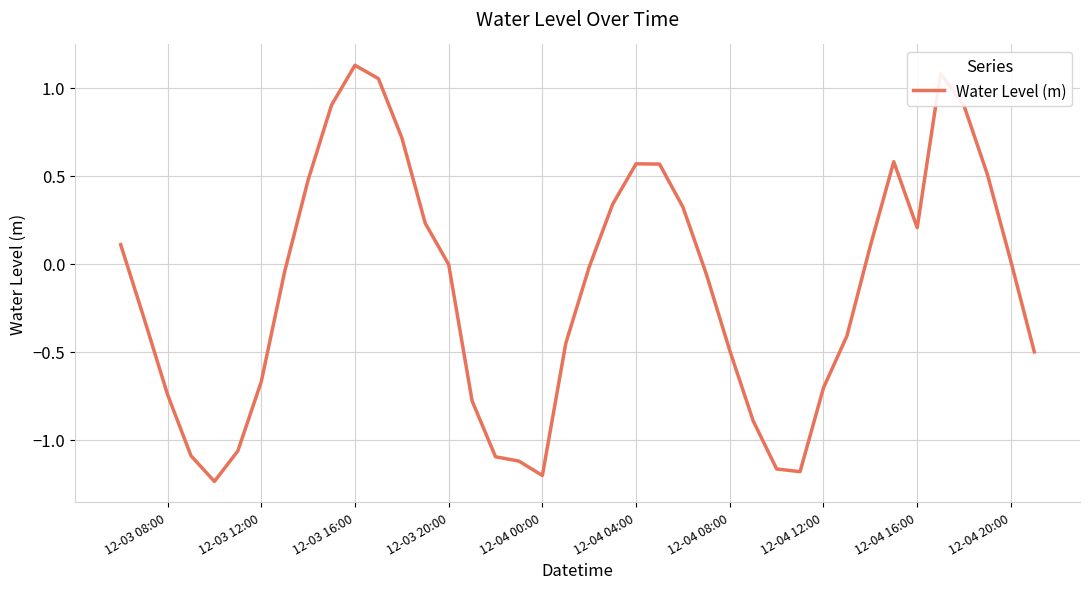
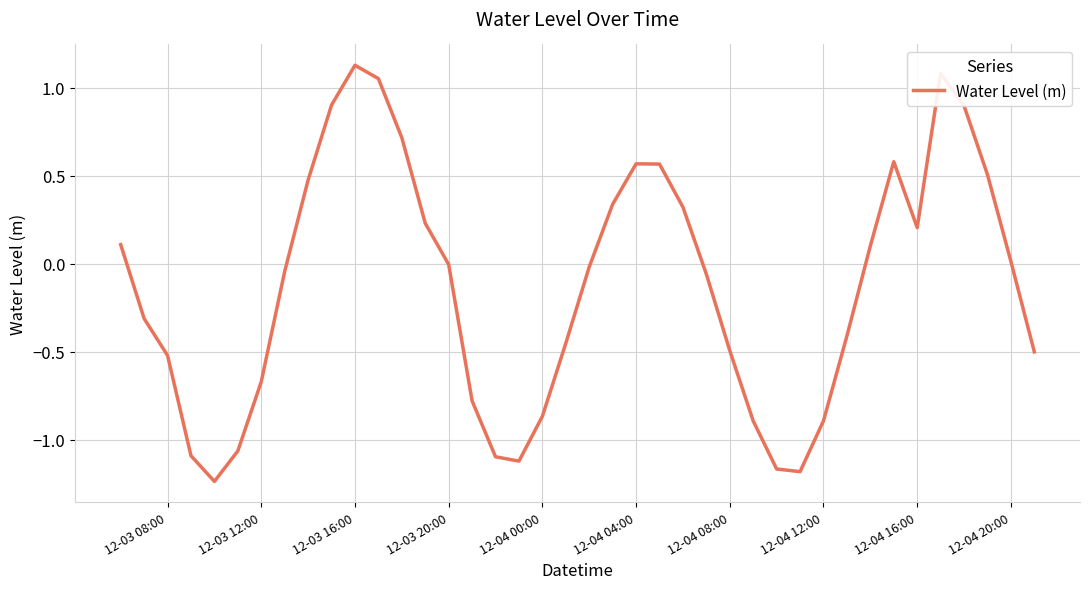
  {
-   "12-03 08:00": -0.74,
+   "12-03 08:00": -0.52,
    "12-03 12:00": -0.67,
    "12-03 16:00": 1.13,
    "12-03 20:00": 0.00,
-   "12-04 00:00": -1.20,
+   "12-04 00:00": -0.87,
    "12-04 04:00": 0.57,
    "12-04 08:00": -0.49,
-   "12-04 12:00": -0.70,
+   "12-04 12:00": -0.89,
    "12-04 16:00": 0.21,
    "12-04 20:00": 0.01
  }
